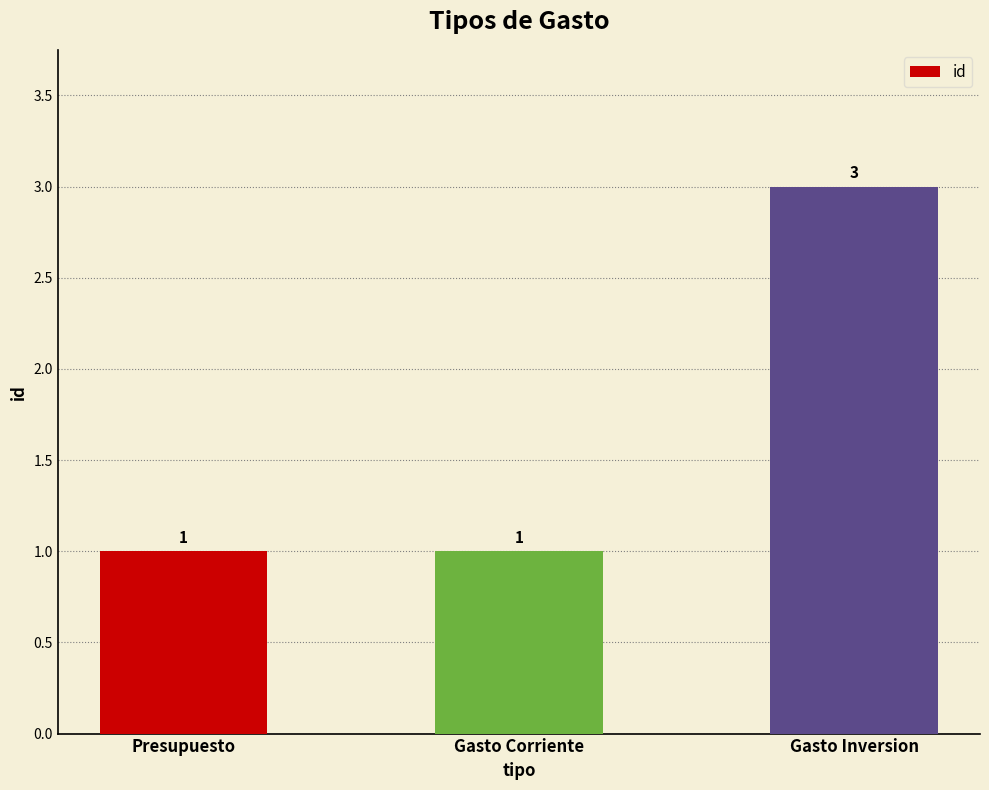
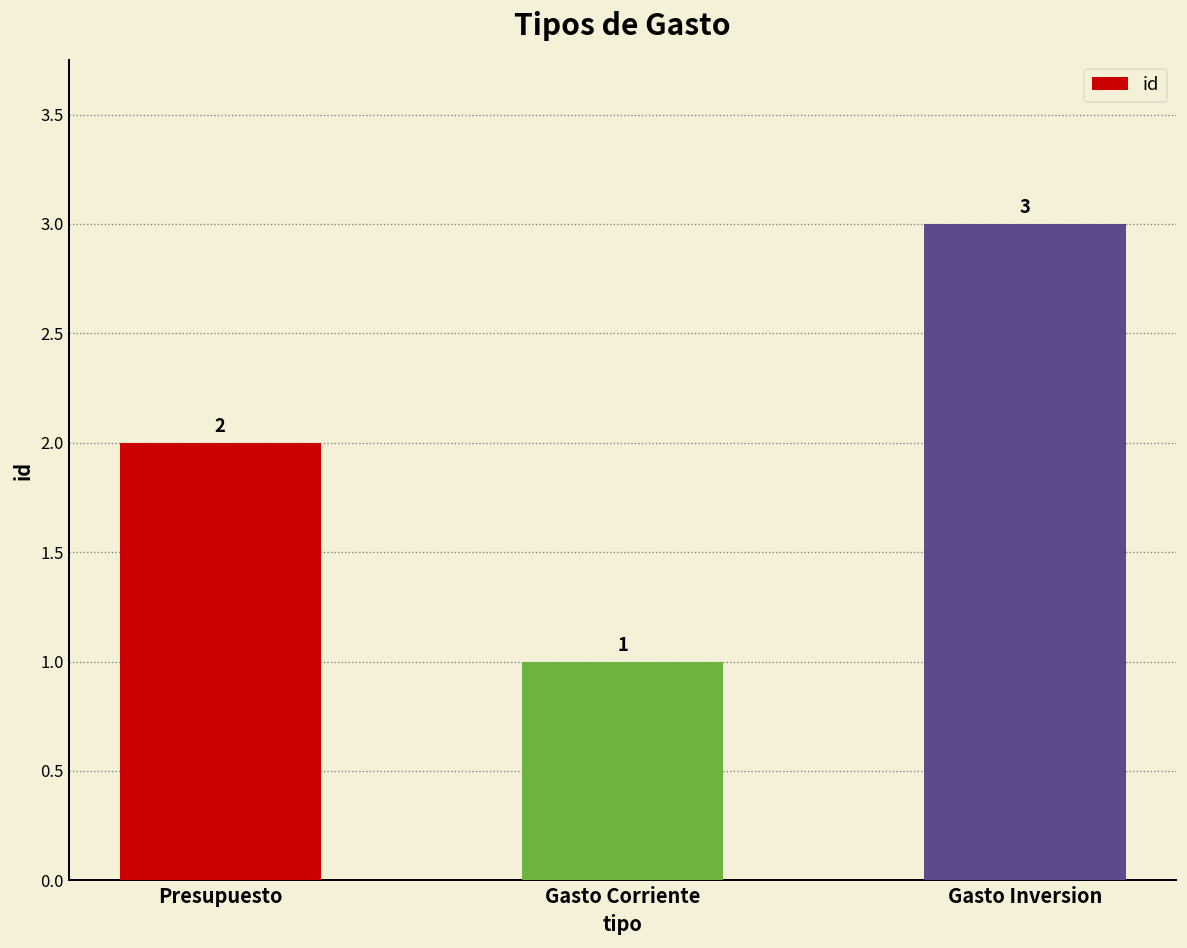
  {
-   "Presupuesto": 1,
+   "Presupuesto": 2,
    "Gasto Corriente": 1,
    "Gasto Inversion": 3
  }
